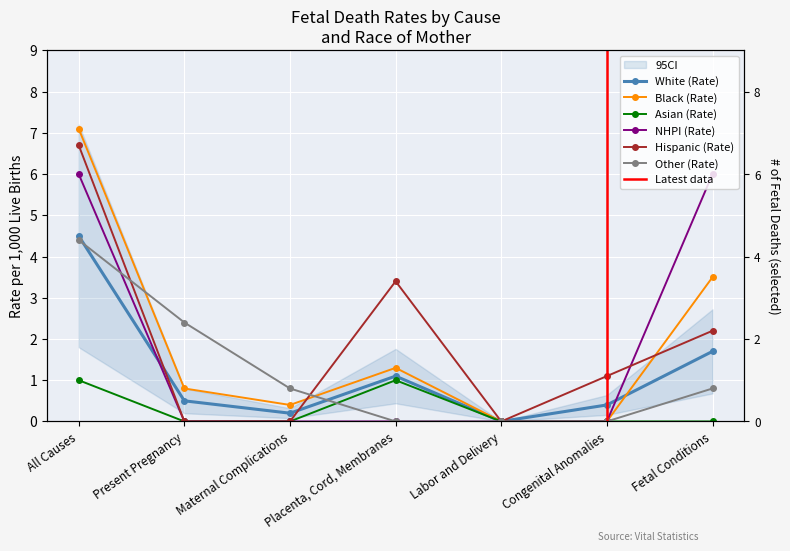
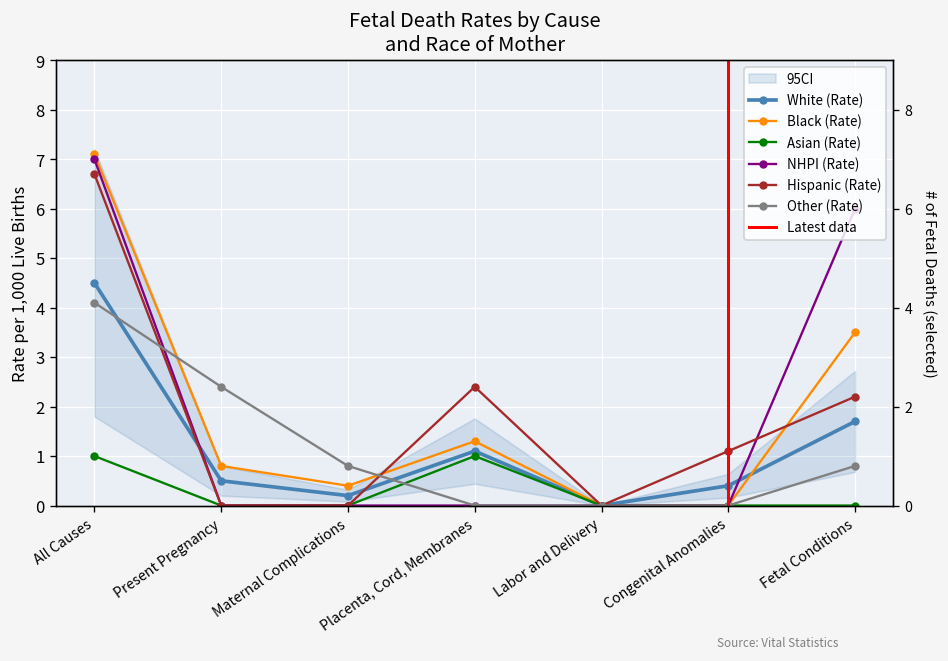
  {
    "Black (Rate)": {
      "All Causes": 7.1,
      "Maternal Complications": 0.4,
      "Placenta, Cord, Membranes": 1.3,
      "Fetal Conditions": 3.5
    },
    "Asian (Rate)": {
      "All Causes": 1.0,
      "Placenta, Cord, Membranes": 1.0,
      "Fetal Conditions": 0.0
    },
    "NHPI (Rate)": {
-     "All Causes": 6
+     "All Causes": 7
    },
    "Hispanic (Rate)": {
      "All Causes": 6.7,
-     "Placenta, Cord, Membranes": 3.4,
+     "Placenta, Cord, Membranes": 2.4,
      "Congenital Anomalies": 1.1,
      "Fetal Conditions": 2.2
    },
    "Other (Rate)": {
-     "All Causes": 4.4,
+     "All Causes": 4.1,
      "Present Pregnancy": 2.4,
      "Maternal Complications": 0.8,
      "Fetal Conditions": 0.8
    }
  }
